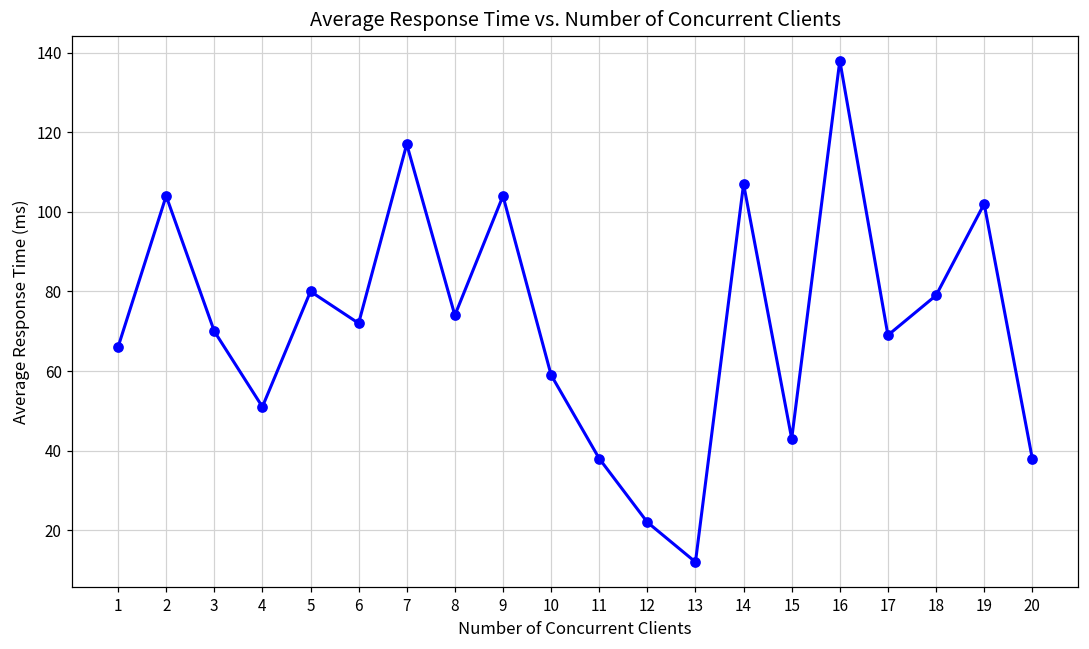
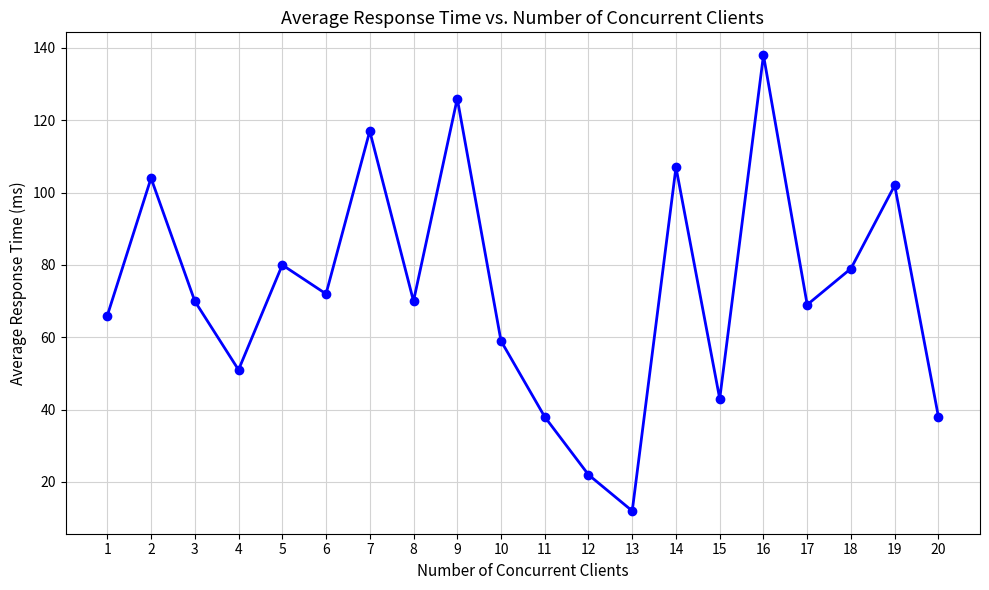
  {
    "1": 66,
    "2": 104,
    "3": 70,
    "4": 51,
    "5": 80,
    "6": 72,
    "7": 117,
-   "8": 74,
-   "9": 104,
+   "8": 70,
+   "9": 126,
    "10": 59,
    "11": 38,
    "12": 22,
    "13": 12,
    "14": 107,
    "15": 43,
    "16": 138,
    "17": 69,
    "18": 79,
    "19": 102,
    "20": 38
  }
